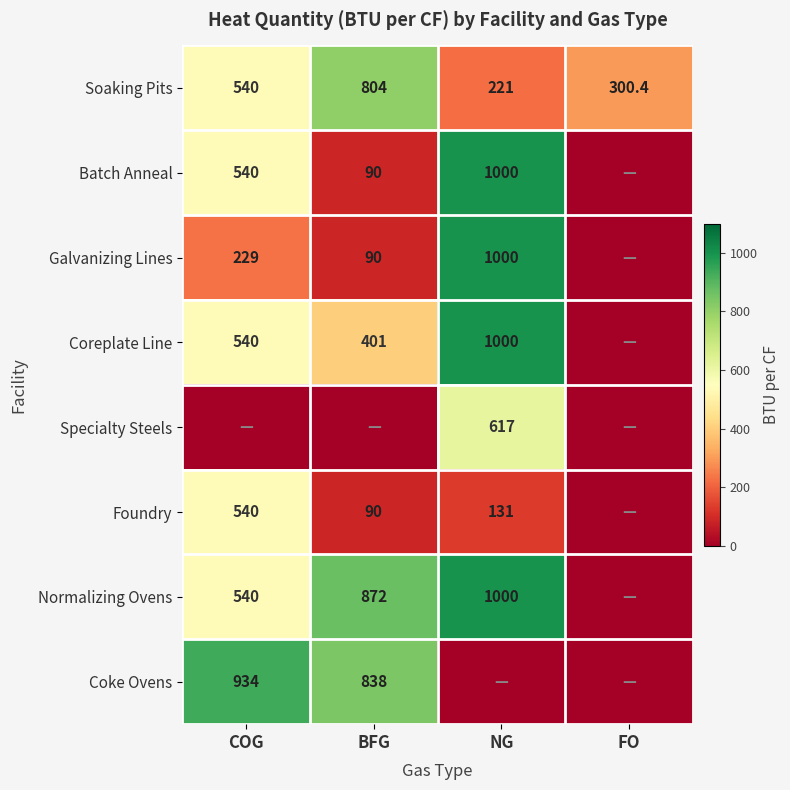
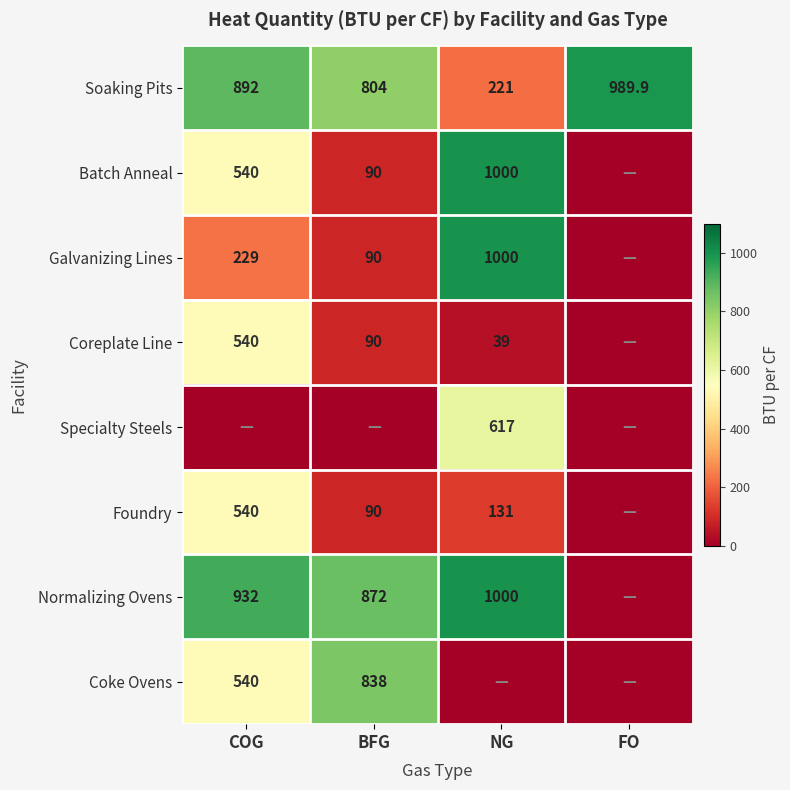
  {
    "Soaking Pits": {
-     "COG": 540,
+     "COG": 892,
      "BFG": 804,
      "NG": 221,
-     "FO": 300.4
+     "FO": 989.9
    },
    "Batch Anneal": {
      "COG": 540,
      "BFG": 90,
      "NG": 1000
    },
    "Galvanizing Lines": {
      "COG": 229,
      "BFG": 90,
      "NG": 1000
    },
    "Coreplate Line": {
      "COG": 540,
-     "BFG": 401,
-     "NG": 1000
+     "BFG": 90,
+     "NG": 39
    },
    "Specialty Steels": {
      "NG": 617
    },
    "Foundry": {
      "COG": 540,
      "BFG": 90,
      "NG": 131
    },
    "Normalizing Ovens": {
-     "COG": 540,
+     "COG": 932,
      "BFG": 872,
      "NG": 1000
    },
    "Coke Ovens": {
-     "COG": 934,
+     "COG": 540,
      "BFG": 838
    }
  }
